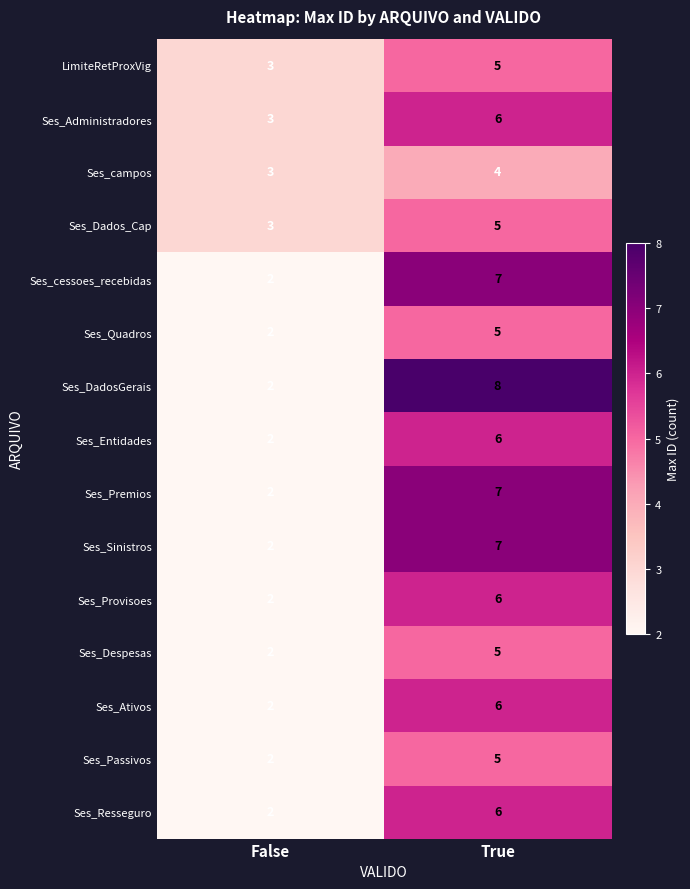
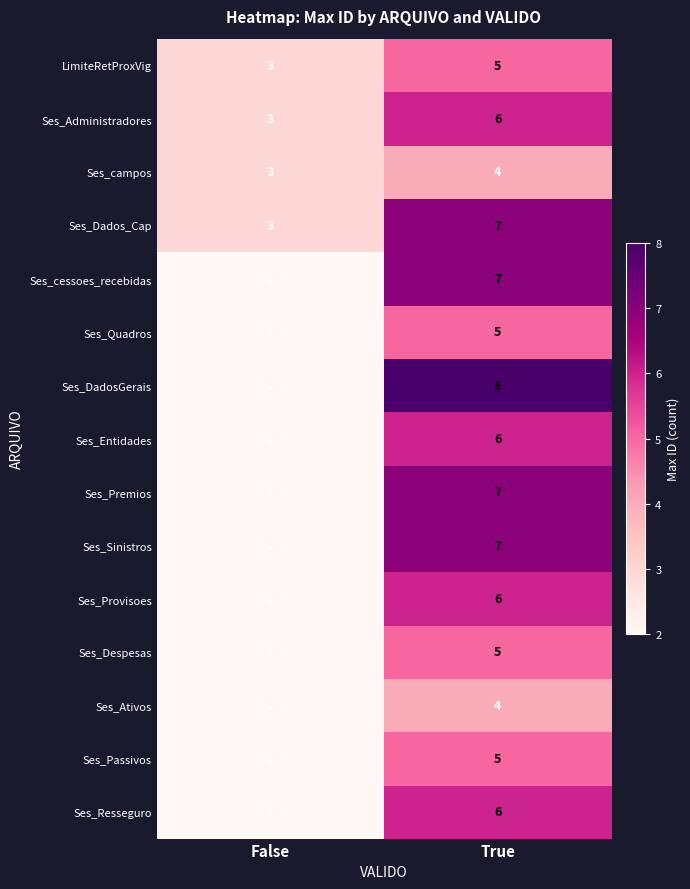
  {
    "LimiteRetProxVig": {
      "True": 5
    },
    "Ses_Administradores": {
      "True": 6
    },
    "Ses_campos": {
      "True": 4
    },
    "Ses_Dados_Cap": {
-     "True": 5
+     "True": 7
    },
    "Ses_cessoes_recebidas": {
      "True": 7
    },
    "Ses_Quadros": {
      "True": 5
    },
    "Ses_DadosGerais": {
      "True": 8
    },
    "Ses_Entidades": {
      "True": 6
    },
    "Ses_Premios": {
      "True": 7
    },
    "Ses_Sinistros": {
      "True": 7
    },
    "Ses_Provisoes": {
      "True": 6
    },
    "Ses_Despesas": {
      "True": 5
    },
    "Ses_Ativos": {
-     "True": 6
+     "True": 4
    },
    "Ses_Passivos": {
      "True": 5
    },
    "Ses_Resseguro": {
      "True": 6
    }
  }
